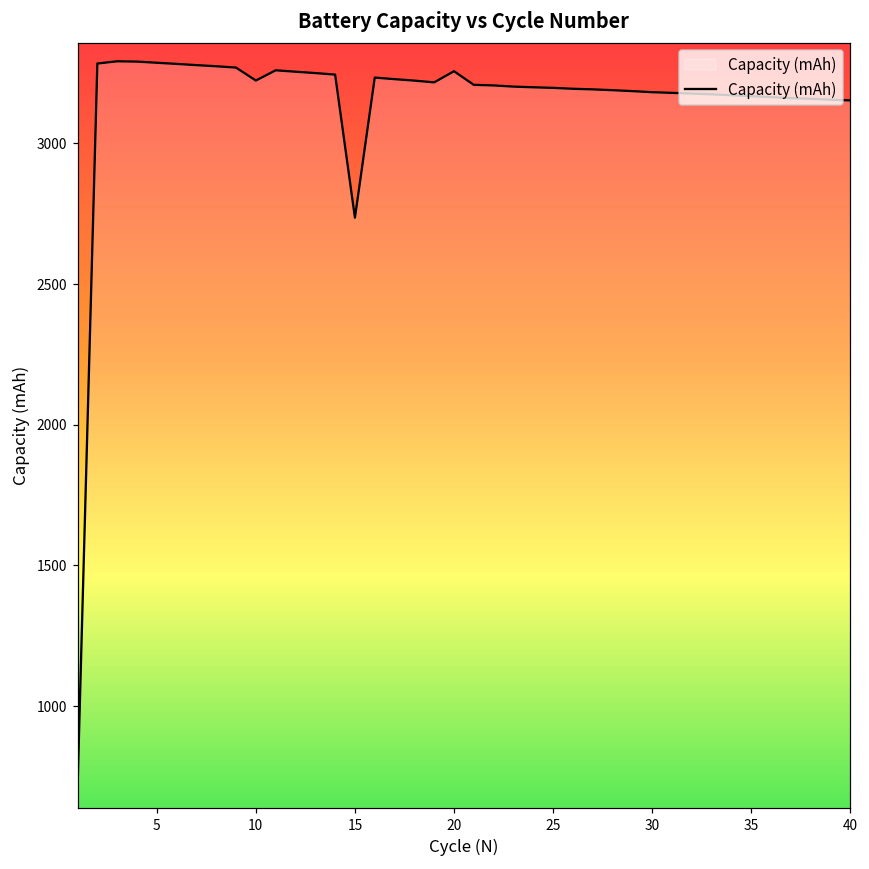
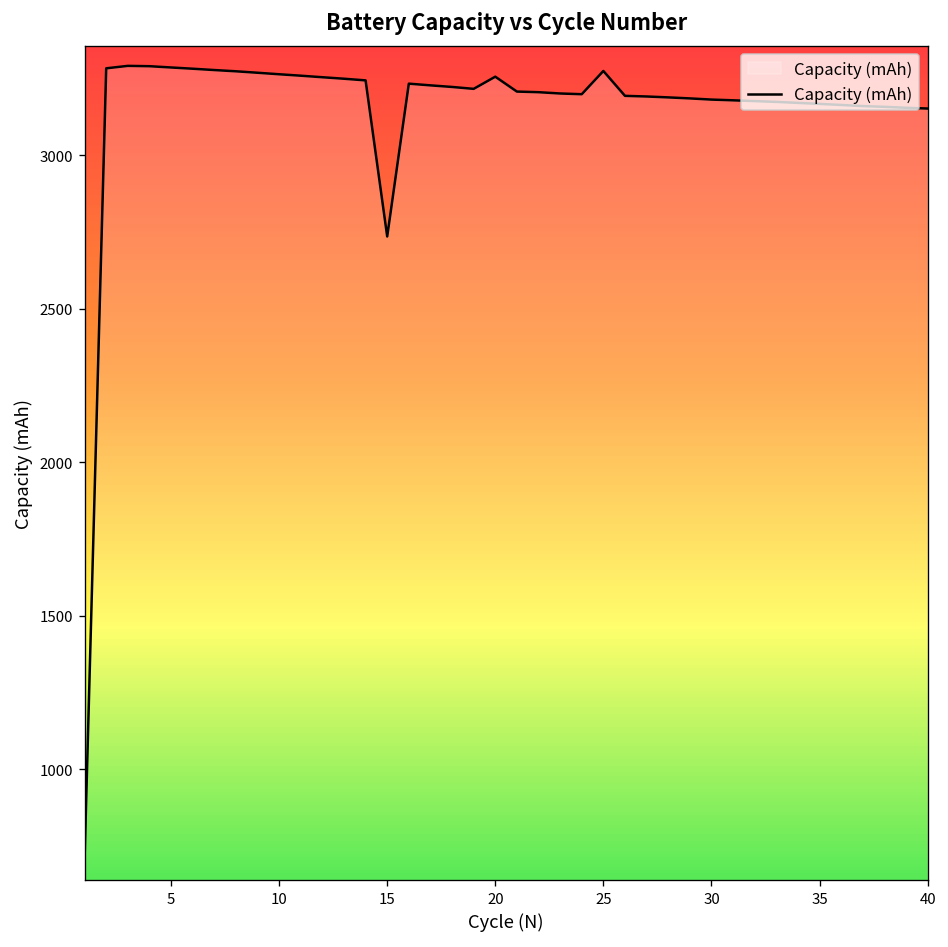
  {
    "5": 3290,
-   "10": 3220,
+   "10": 3260,
    "15": 2740,
    "20": 3260,
-   "25": 3200,
+   "25": 3280,
    "30": 3180,
    "40": 3150
  }
